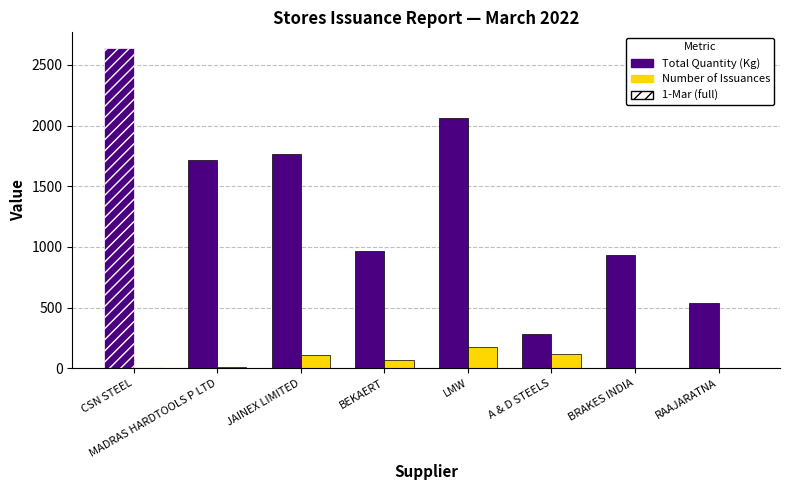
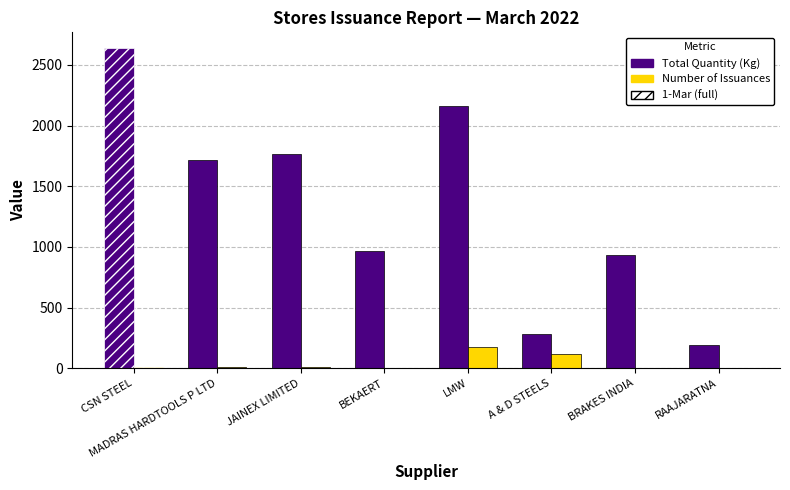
  {
    "Total Quantity (Kg)": {
      "CSN STEEL": 2640,
      "MADRAS HARDTOOLS P LTD": 1720,
      "JAINEX LIMITED": 1770,
      "BEKAERT": 960,
-     "LMW": 2060,
+     "LMW": 2170,
      "A & D STEELS": 280,
      "BRAKES INDIA": 930,
-     "RAAJARATNA": 530
+     "RAAJARATNA": 190
    },
    "Number of Issuances": {
-     "JAINEX LIMITED": 110,
-     "BEKAERT": 70,
+     "JAINEX LIMITED": 10,
+     "BEKAERT": 0,
      "LMW": 170,
      "A & D STEELS": 120
    }
  }
